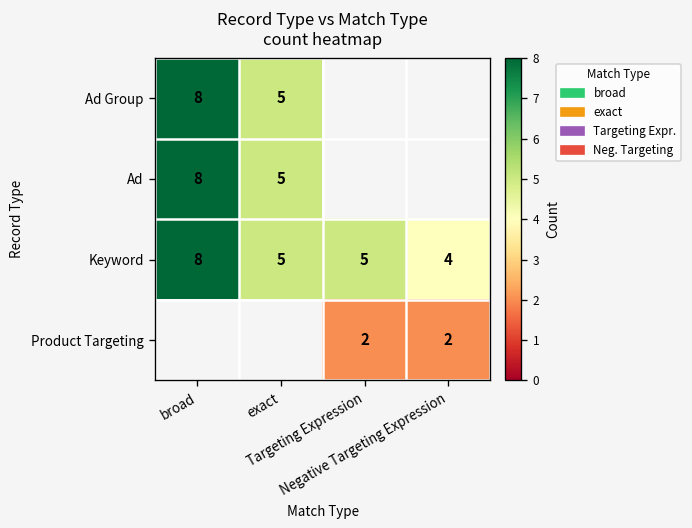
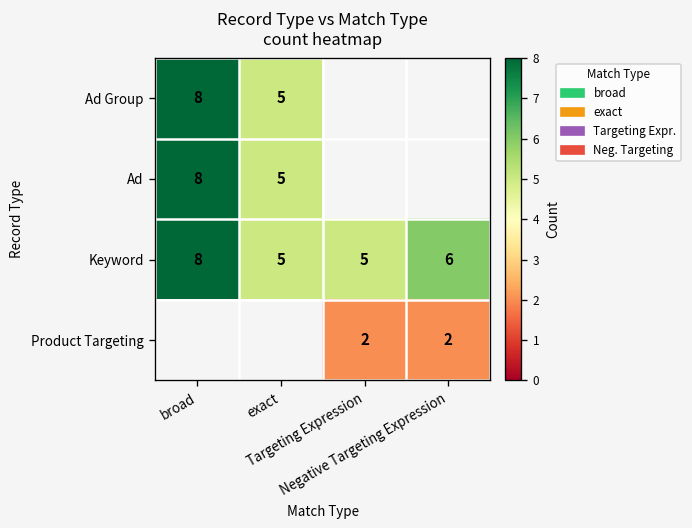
  {
    "Ad Group": {
      "broad": 8,
      "exact": 5
    },
    "Ad": {
      "broad": 8,
      "exact": 5
    },
    "Keyword": {
      "broad": 8,
      "exact": 5,
      "Targeting Expression": 5,
-     "Negative Targeting Expression": 4
+     "Negative Targeting Expression": 6
    },
    "Product Targeting": {
      "Targeting Expression": 2,
      "Negative Targeting Expression": 2
    }
  }
